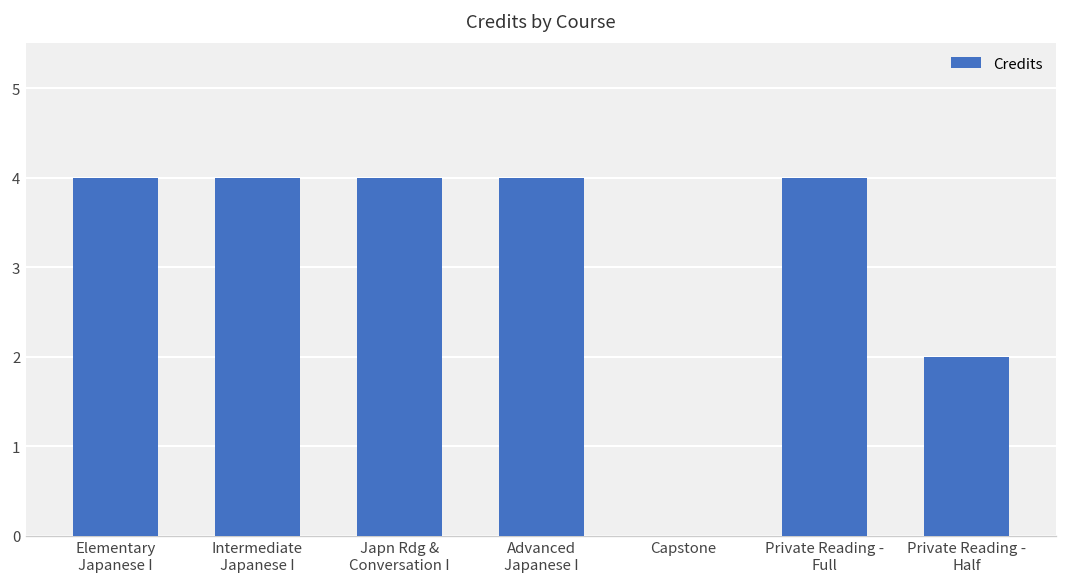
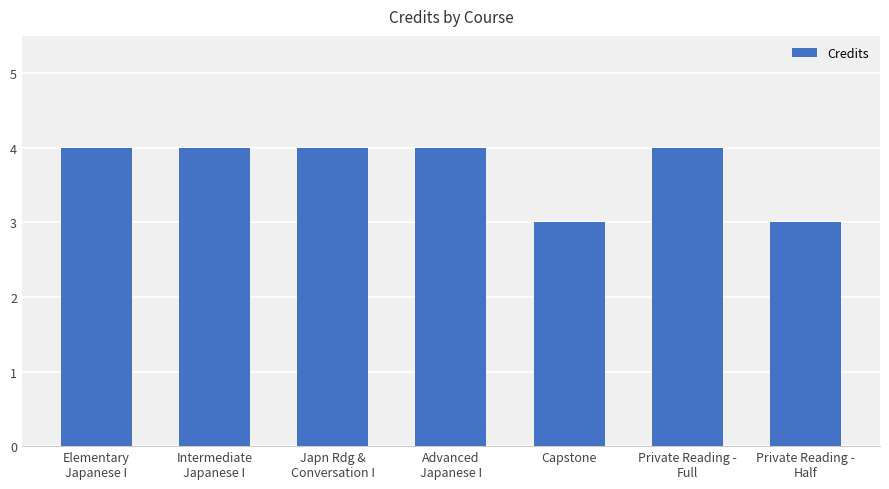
  {
    "Elementary Japanese I": 4,
    "Intermediate Japanese I": 4,
    "Japn Rdg & Conversation I": 4,
    "Advanced Japanese I": 4,
-   "Capstone": 0,
+   "Capstone": 3,
    "Private Reading - Full": 4,
-   "Private Reading - Half": 2
+   "Private Reading - Half": 3
  }
